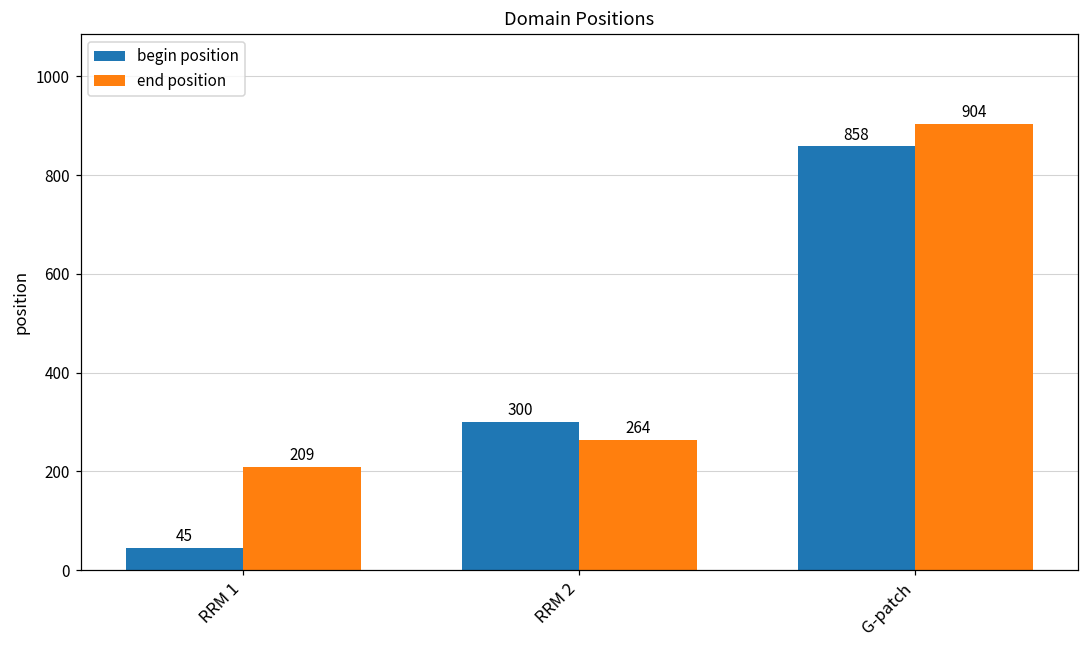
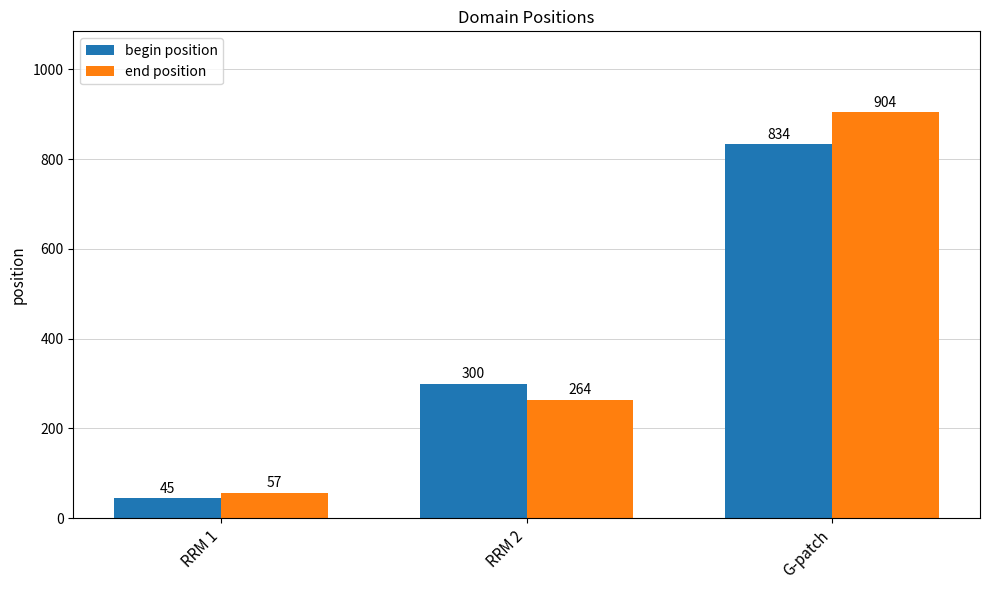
  {
    "begin position": {
      "RRM 1": 45,
      "RRM 2": 300,
-     "G-patch": 858
+     "G-patch": 834
    },
    "end position": {
-     "RRM 1": 209,
+     "RRM 1": 57,
      "RRM 2": 264,
      "G-patch": 904
    }
  }
